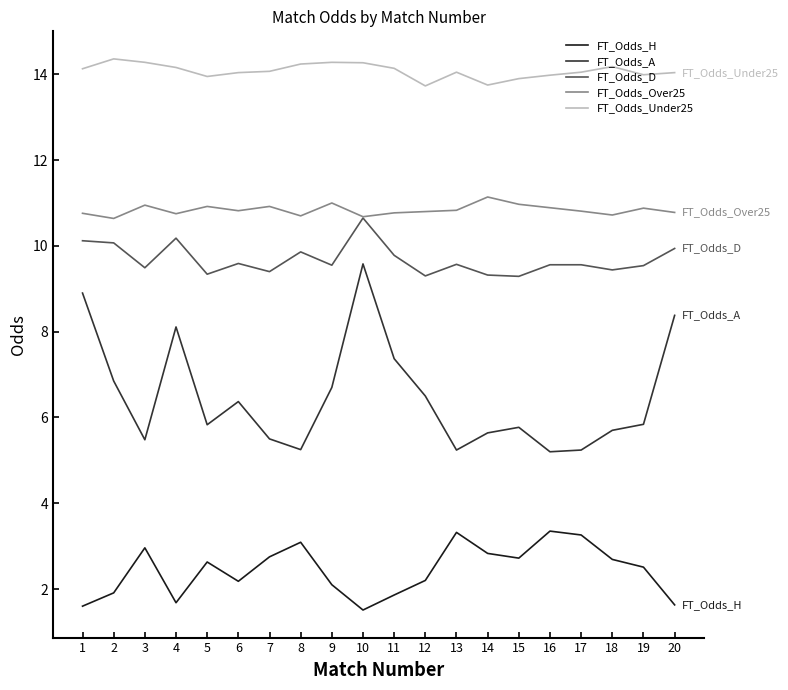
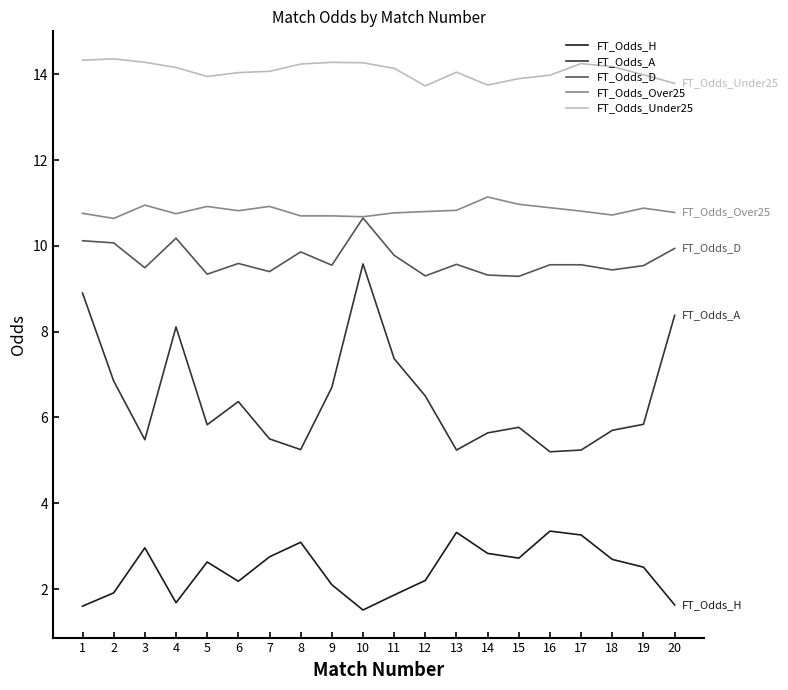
  {
    "FT_Odds_Over25": {
      "1": 10.8,
      "2": 10.6,
      "3": 11.0,
      "4": 10.8,
      "5": 10.9,
      "6": 10.8,
      "7": 10.9,
      "8": 10.7,
-     "9": 11.0,
+     "9": 10.7,
      "11": 10.8,
      "12": 10.8,
      "13": 10.8,
      "14": 11.1,
      "15": 11.0,
      "16": 10.9,
      "17": 10.8,
      "18": 10.7,
      "19": 10.9,
      "20": 10.8
    },
    "FT_Odds_Under25": {
-     "1": 14.1,
+     "1": 14.3,
      "2": 14.4,
      "3": 14.3,
      "4": 14.2,
      "5": 14.0,
      "6": 14.0,
      "7": 14.1,
      "8": 14.2,
      "9": 14.3,
      "10": 14.3,
      "11": 14.1,
      "12": 13.7,
      "13": 14.1,
      "14": 13.8,
      "15": 13.9,
      "16": 14.0,
-     "17": 14.1,
+     "17": 14.3,
      "18": 14.2,
      "19": 14.0,
-     "20": 14.0
+     "20": 13.8
    }
  }
